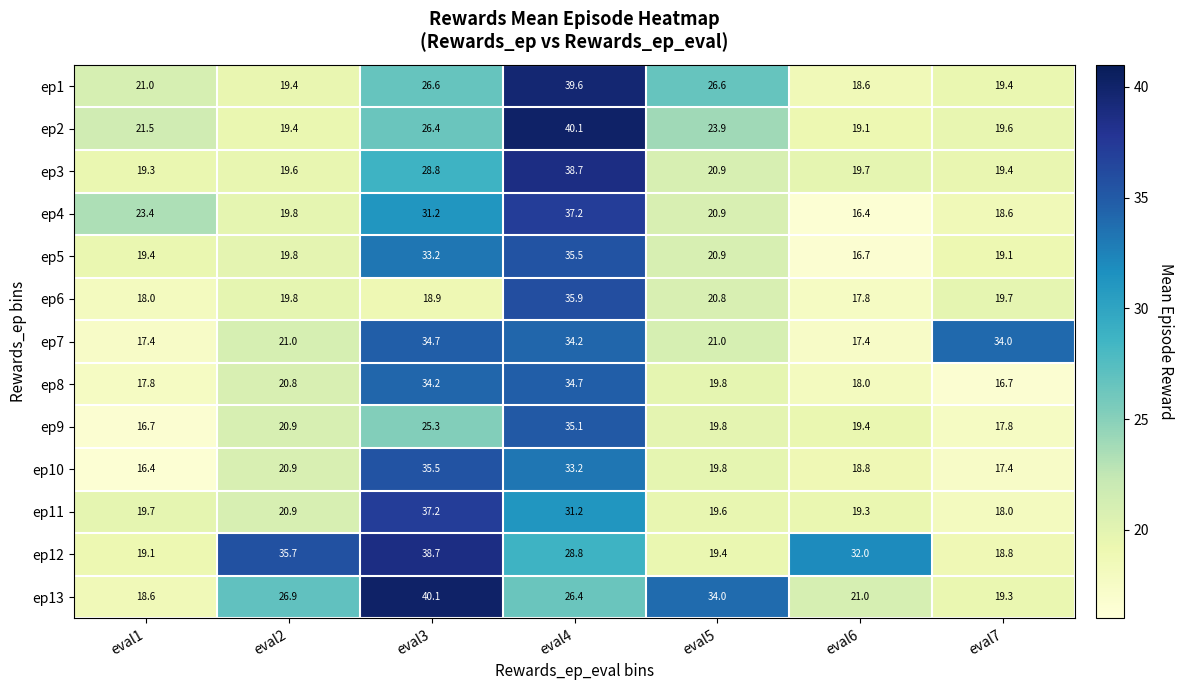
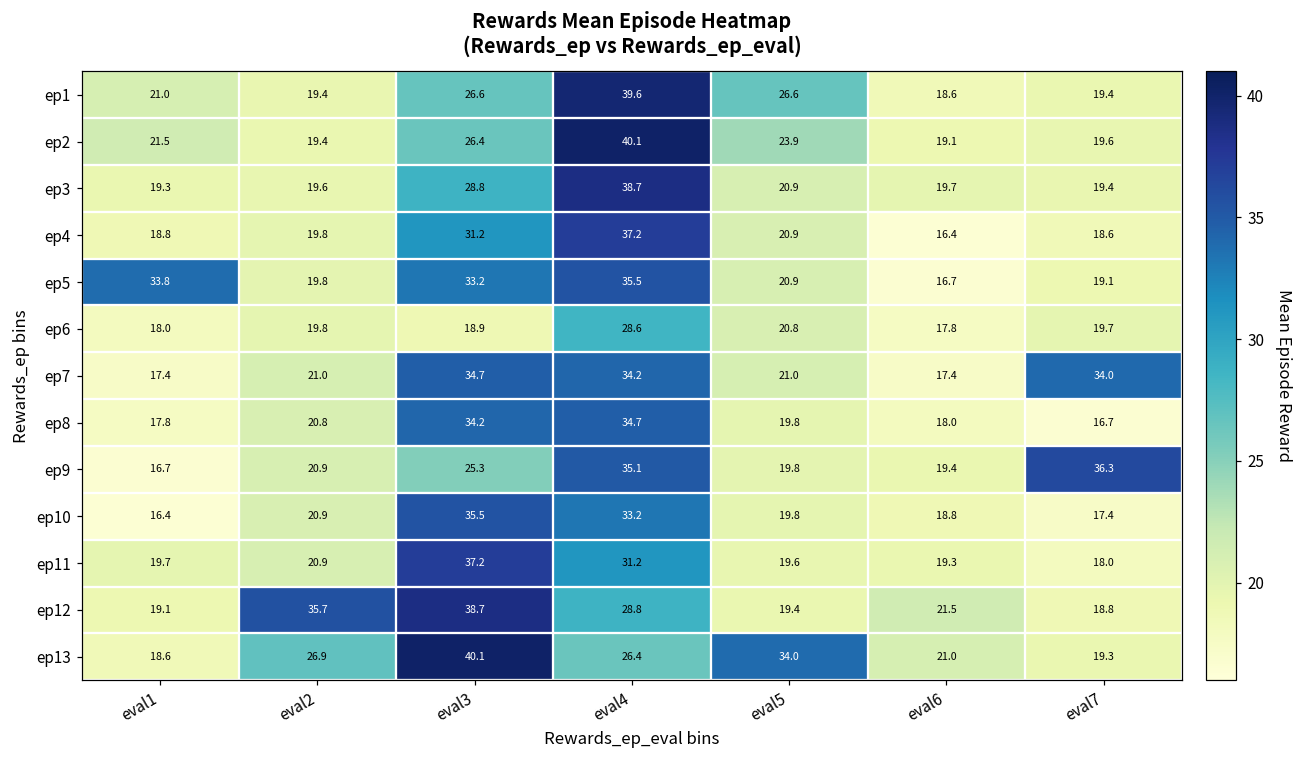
  {
    "ep1": {
      "eval1": 21.0,
      "eval2": 19.4,
      "eval3": 26.6,
      "eval4": 39.6,
      "eval5": 26.6,
      "eval6": 18.6,
      "eval7": 19.4
    },
    "ep2": {
      "eval1": 21.5,
      "eval2": 19.4,
      "eval3": 26.4,
      "eval4": 40.1,
      "eval5": 23.9,
      "eval6": 19.1,
      "eval7": 19.6
    },
    "ep3": {
      "eval1": 19.3,
      "eval2": 19.6,
      "eval3": 28.8,
      "eval4": 38.7,
      "eval5": 20.9,
      "eval6": 19.7,
      "eval7": 19.4
    },
    "ep4": {
-     "eval1": 23.4,
+     "eval1": 18.8,
      "eval2": 19.8,
      "eval3": 31.2,
      "eval4": 37.2,
      "eval5": 20.9,
      "eval6": 16.4,
      "eval7": 18.6
    },
    "ep5": {
-     "eval1": 19.4,
+     "eval1": 33.8,
      "eval2": 19.8,
      "eval3": 33.2,
      "eval4": 35.5,
      "eval5": 20.9,
      "eval6": 16.7,
      "eval7": 19.1
    },
    "ep6": {
      "eval1": 18.0,
      "eval2": 19.8,
      "eval3": 18.9,
-     "eval4": 35.9,
+     "eval4": 28.6,
      "eval5": 20.8,
      "eval6": 17.8,
      "eval7": 19.7
    },
    "ep7": {
      "eval1": 17.4,
      "eval2": 21.0,
      "eval3": 34.7,
      "eval4": 34.2,
      "eval5": 21.0,
      "eval6": 17.4,
      "eval7": 34.0
    },
    "ep8": {
      "eval1": 17.8,
      "eval2": 20.8,
      "eval3": 34.2,
      "eval4": 34.7,
      "eval5": 19.8,
      "eval6": 18.0,
      "eval7": 16.7
    },
    "ep9": {
      "eval1": 16.7,
      "eval2": 20.9,
      "eval3": 25.3,
      "eval4": 35.1,
      "eval5": 19.8,
      "eval6": 19.4,
-     "eval7": 17.8
+     "eval7": 36.3
    },
    "ep10": {
      "eval1": 16.4,
      "eval2": 20.9,
      "eval3": 35.5,
      "eval4": 33.2,
      "eval5": 19.8,
      "eval6": 18.8,
      "eval7": 17.4
    },
    "ep11": {
      "eval1": 19.7,
      "eval2": 20.9,
      "eval3": 37.2,
      "eval4": 31.2,
      "eval5": 19.6,
      "eval6": 19.3,
      "eval7": 18.0
    },
    "ep12": {
      "eval1": 19.1,
      "eval2": 35.7,
      "eval3": 38.7,
      "eval4": 28.8,
      "eval5": 19.4,
-     "eval6": 32.0,
+     "eval6": 21.5,
      "eval7": 18.8
    },
    "ep13": {
      "eval1": 18.6,
      "eval2": 26.9,
      "eval3": 40.1,
      "eval4": 26.4,
      "eval5": 34.0,
      "eval6": 21.0,
      "eval7": 19.3
    }
  }
